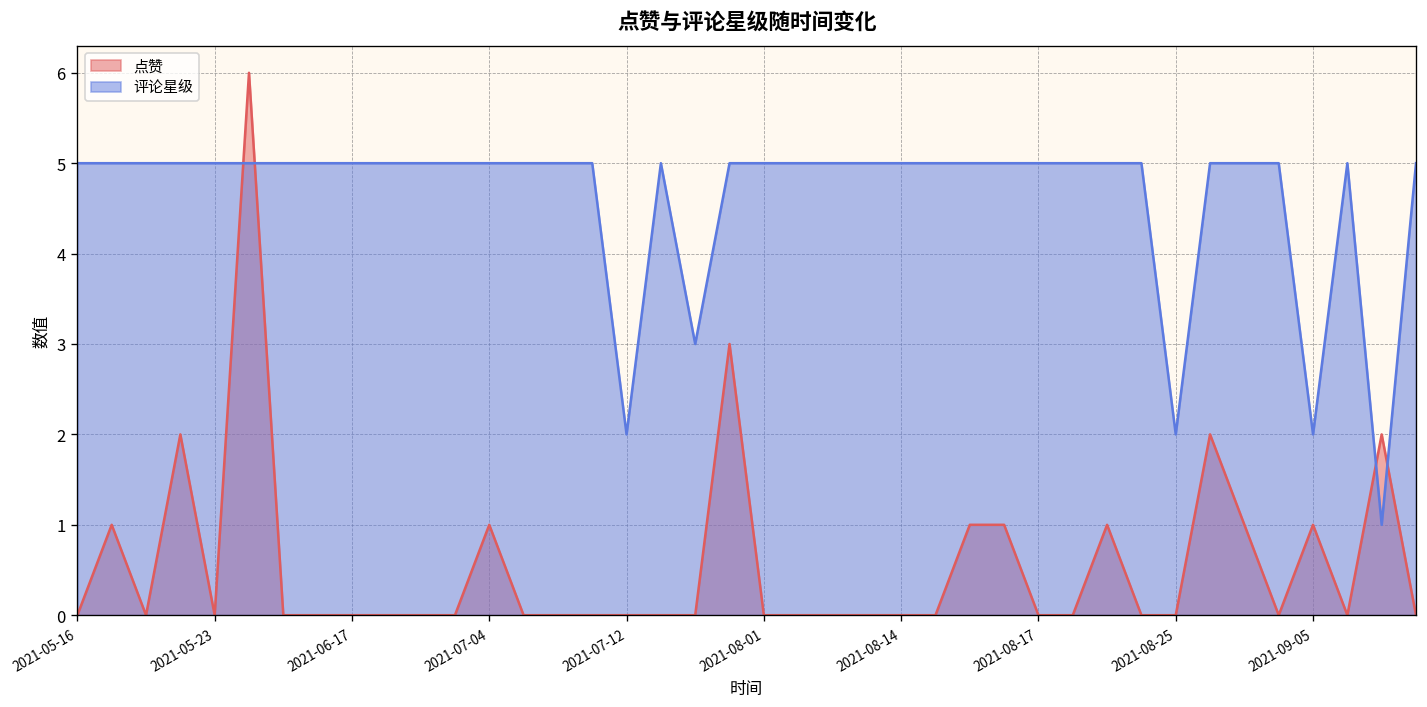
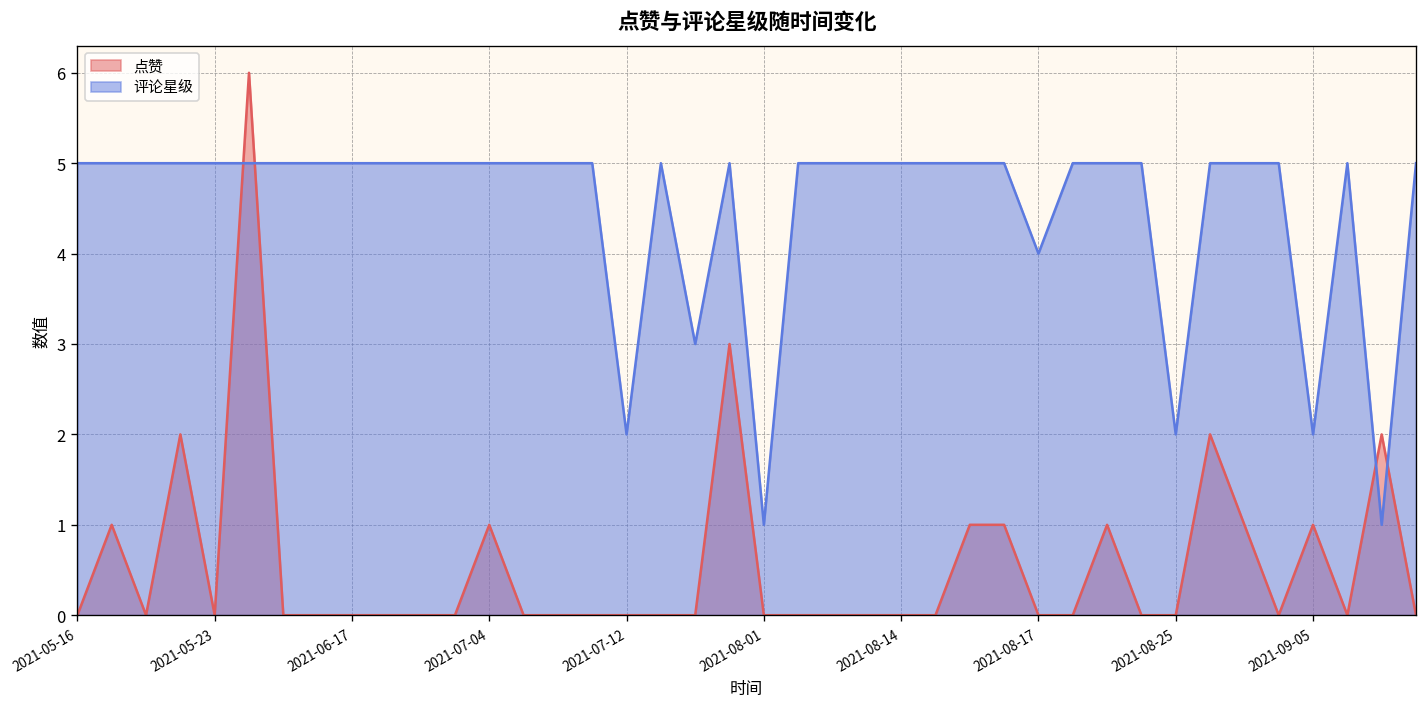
  {
    "点赞": {
      "2021-07-12": 0,
      "2021-08-01": 0,
      "2021-08-17": 0,
      "2021-08-25": 0,
      "2021-09-05": 1
    },
    "评论星级": {
      "2021-07-12": 2,
-     "2021-08-01": 5,
-     "2021-08-17": 5,
+     "2021-08-01": 1,
+     "2021-08-17": 4,
      "2021-08-25": 2,
      "2021-09-05": 2
    }
  }
